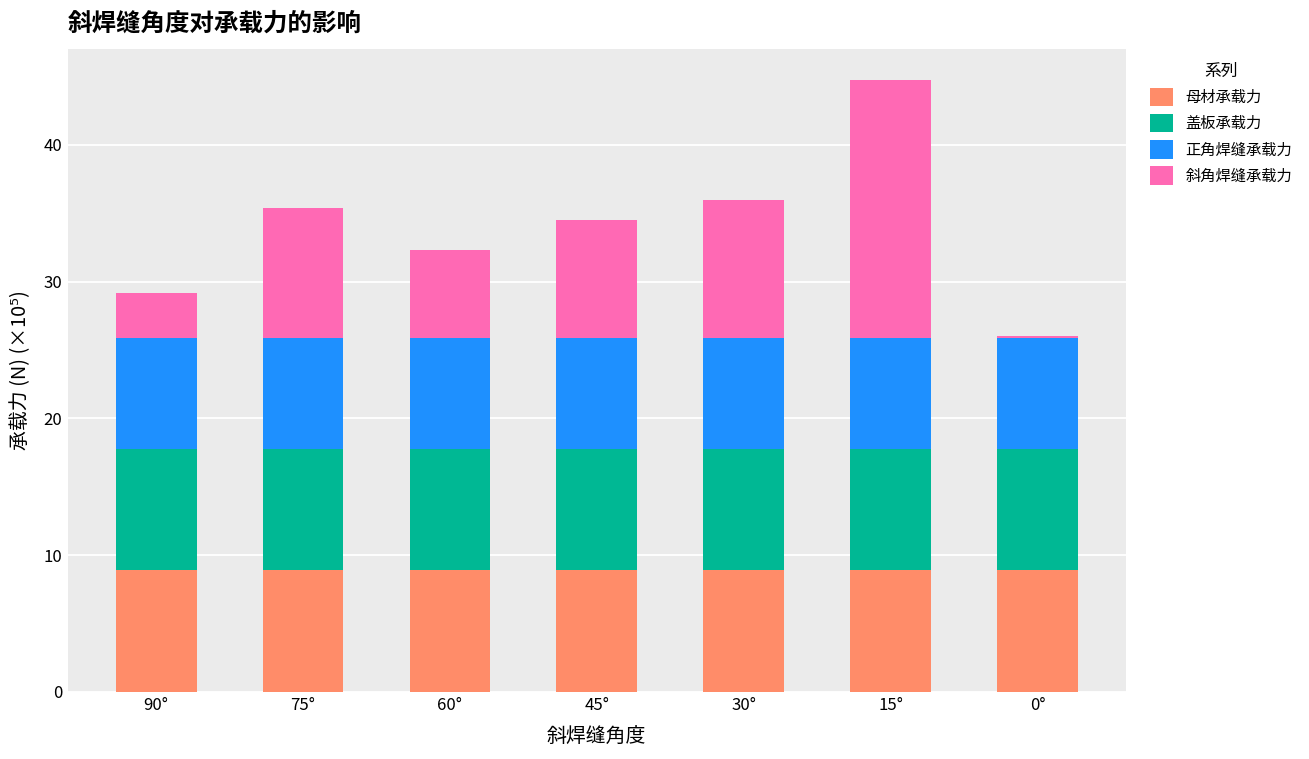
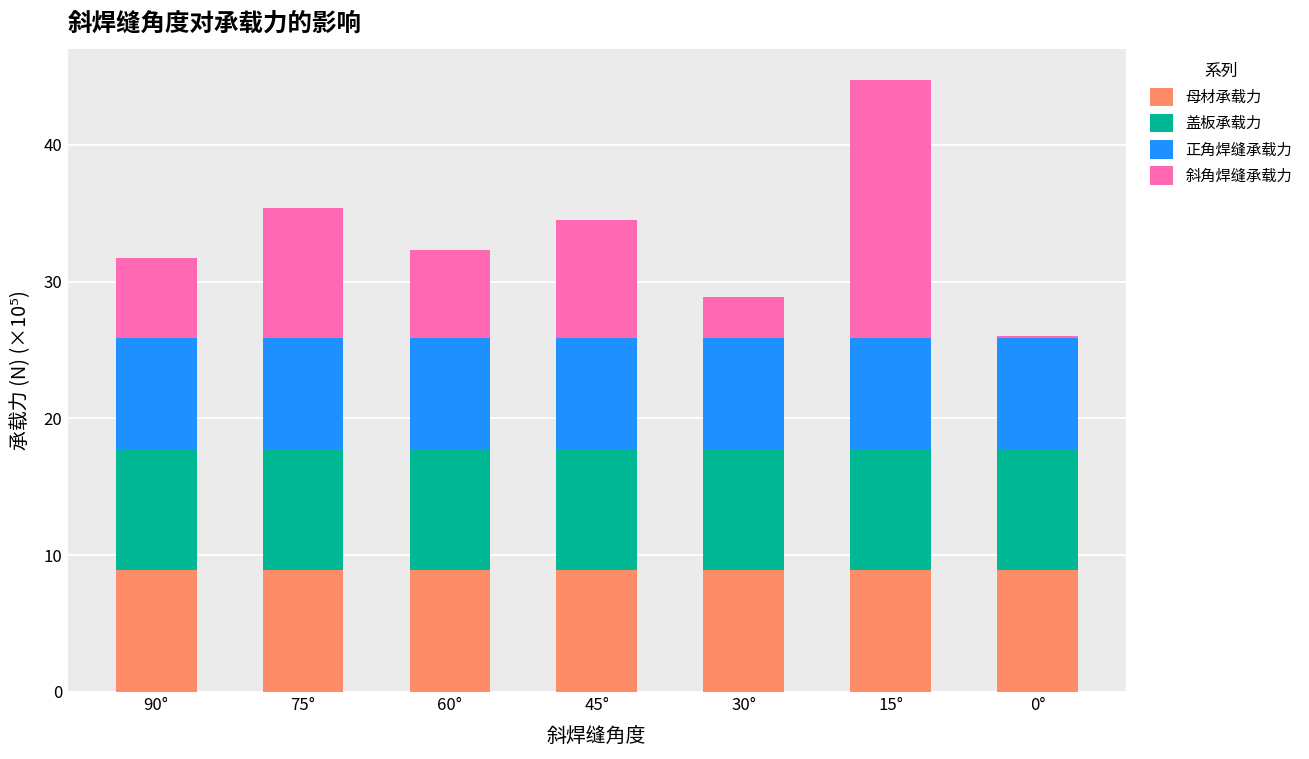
  {
    "母材承载力": {
      "90°": 8.9,
      "75°": 8.9,
      "60°": 8.9,
      "45°": 8.9,
      "30°": 8.9,
      "15°": 8.9,
      "0°": 8.9
    },
    "盖板承载力": {
      "90°": 8.9,
      "75°": 8.9,
      "60°": 8.9,
      "45°": 8.9,
      "30°": 8.9,
      "15°": 8.9,
      "0°": 8.9
    },
    "正角焊缝承载力": {
      "90°": 8.1,
      "75°": 8.1,
      "60°": 8.1,
      "45°": 8.1,
      "30°": 8.1,
      "15°": 8.1,
      "0°": 8.1
    },
    "斜角焊缝承载力": {
-     "90°": 3.3,
+     "90°": 5.9,
      "75°": 9.6,
      "60°": 6.4,
      "45°": 8.6,
-     "30°": 10.1,
+     "30°": 3.0,
      "15°": 18.9
    }
  }
